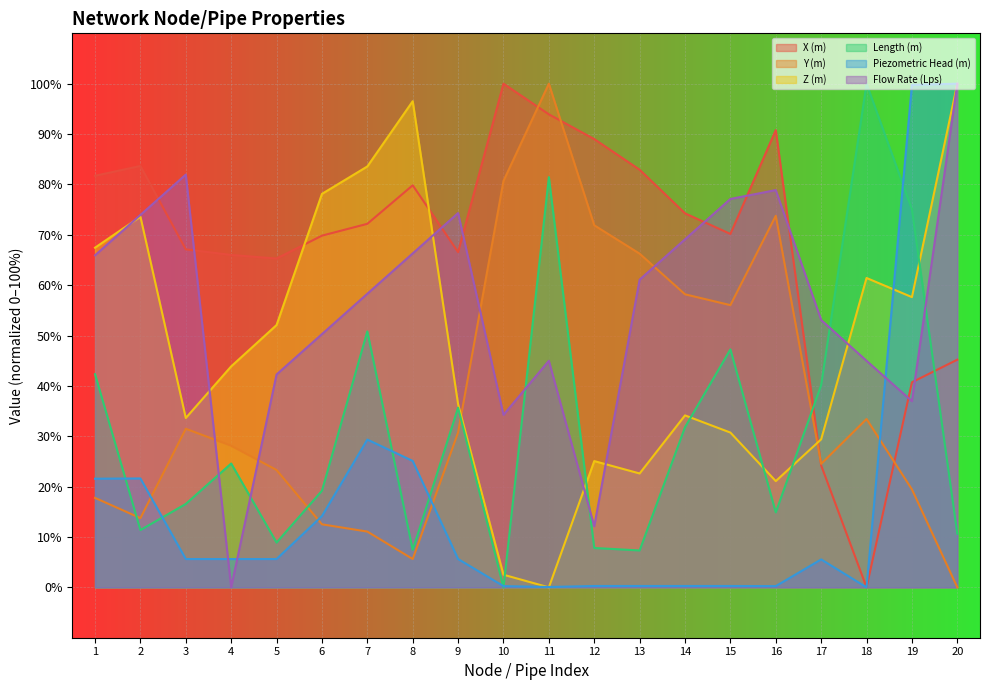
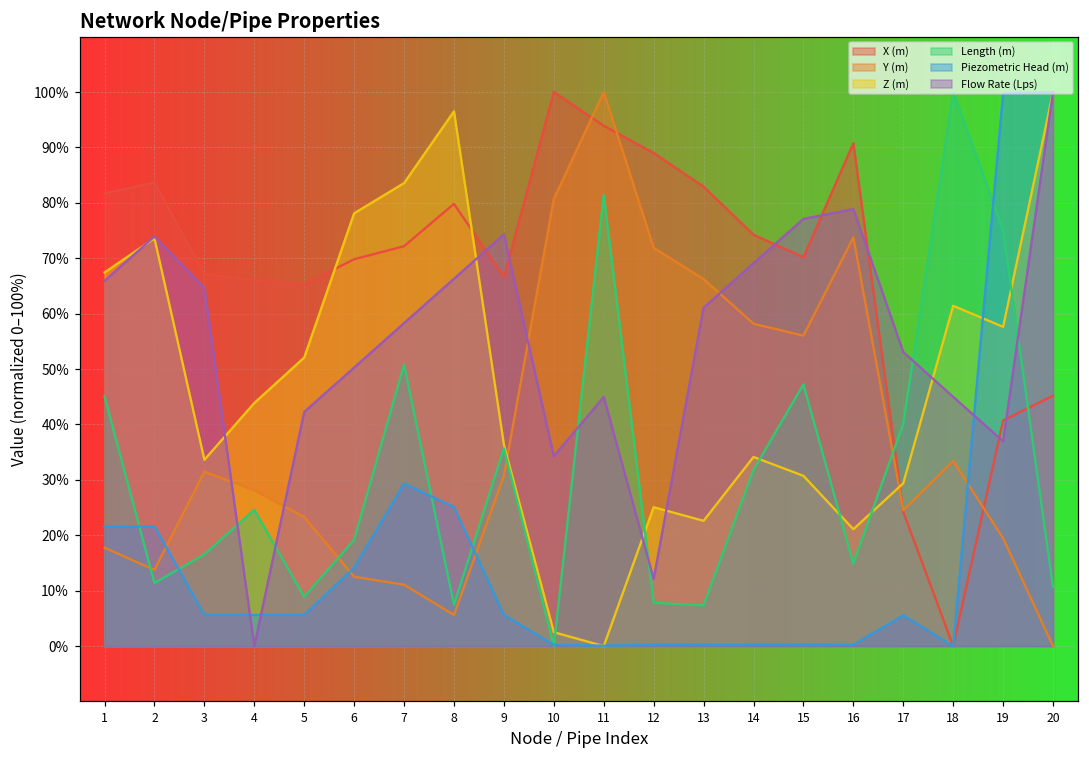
  {
    "Length (m)": {
-     "1": "42%",
+     "1": "45%",
      "2": "11%",
      "3": "17%",
      "4": "25%",
      "5": "9%",
      "6": "19%",
      "7": "51%",
      "8": "7%",
      "9": "36%",
      "11": "81%",
      "12": "8%",
      "13": "7%",
      "14": "32%",
      "15": "47%",
      "16": "15%",
      "17": "40%",
      "19": "75%",
      "20": "11%"
    },
    "Piezometric Head (m)": {
      "1": "22%",
      "2": "22%",
      "3": "6%",
      "4": "6%",
      "5": "6%",
      "6": "14%",
      "7": "29%",
      "8": "25%",
      "9": "6%",
      "12": "0%",
      "13": "0%",
      "14": "0%",
      "15": "0%",
      "16": "0%",
      "17": "6%"
    },
    "Flow Rate (Lps)": {
      "1": "66%",
-     "3": "82%",
+     "3": "65%",
      "4": "0%",
      "5": "42%",
      "6": "50%",
      "7": "58%",
      "8": "66%",
      "9": "74%",
      "10": "34%",
      "11": "45%",
      "12": "12%",
      "13": "61%",
      "14": "69%",
      "15": "77%",
      "16": "79%",
      "17": "53%",
      "18": "45%",
      "19": "37%"
    }
  }
